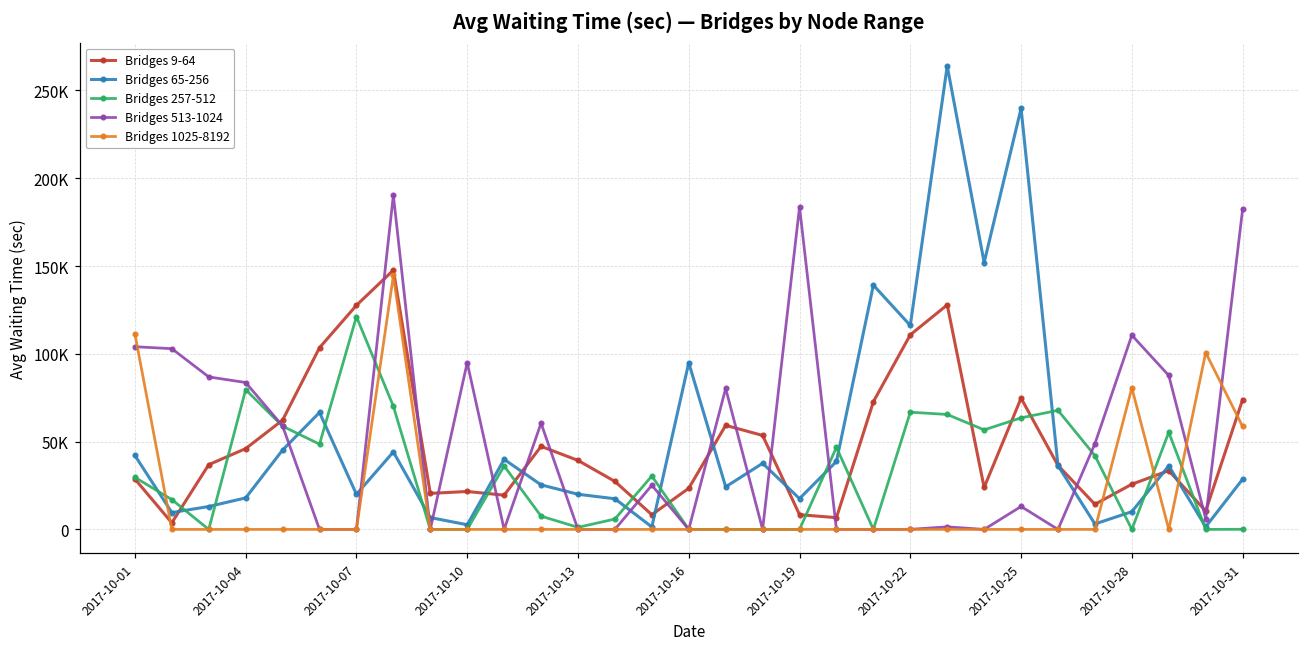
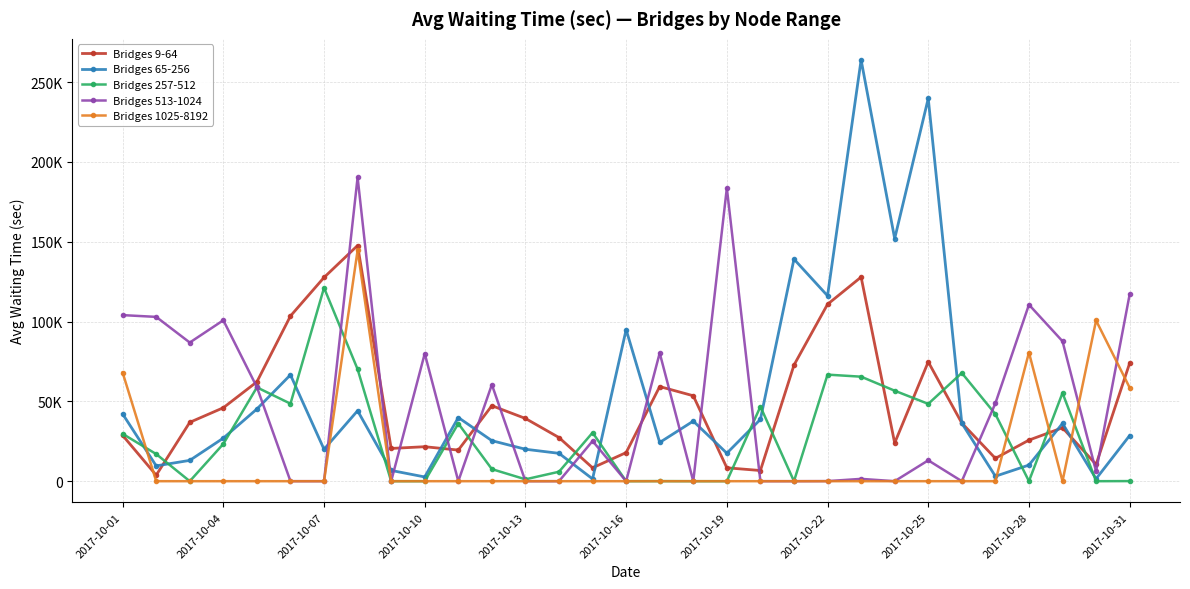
  {
    "Bridges 9-64": {
      "2017-10-04": 46000,
      "2017-10-07": 128000,
      "2017-10-10": 22000,
      "2017-10-13": 39000,
-     "2017-10-16": 23000,
+     "2017-10-16": 18000,
      "2017-10-19": 8000,
      "2017-10-22": 111000,
      "2017-10-25": 75000,
      "2017-10-28": 26000,
      "2017-10-31": 74000
    },
    "Bridges 65-256": {
      "2017-10-01": 42000,
-     "2017-10-04": 18000,
+     "2017-10-04": 27000,
      "2017-10-07": 20000,
      "2017-10-10": 3000,
      "2017-10-13": 20000,
      "2017-10-16": 95000,
      "2017-10-19": 18000,
      "2017-10-22": 116000,
      "2017-10-25": 240000,
      "2017-10-28": 10000,
      "2017-10-31": 29000
    },
    "Bridges 257-512": {
-     "2017-10-04": 80000,
+     "2017-10-04": 23000,
      "2017-10-07": 121000,
      "2017-10-22": 67000,
-     "2017-10-25": 64000,
+     "2017-10-25": 48000,
      "2017-10-28": 0,
      "2017-10-31": 0
    },
    "Bridges 513-1024": {
      "2017-10-01": 104000,
-     "2017-10-04": 84000,
-     "2017-10-10": 95000,
+     "2017-10-04": 101000,
+     "2017-10-10": 80000,
      "2017-10-19": 184000,
      "2017-10-25": 13000,
      "2017-10-28": 111000,
-     "2017-10-31": 182000
+     "2017-10-31": 117000
    },
    "Bridges 1025-8192": {
-     "2017-10-01": 111000,
+     "2017-10-01": 68000,
      "2017-10-04": 0,
      "2017-10-25": 0,
      "2017-10-28": 81000,
      "2017-10-31": 59000
    }
  }
